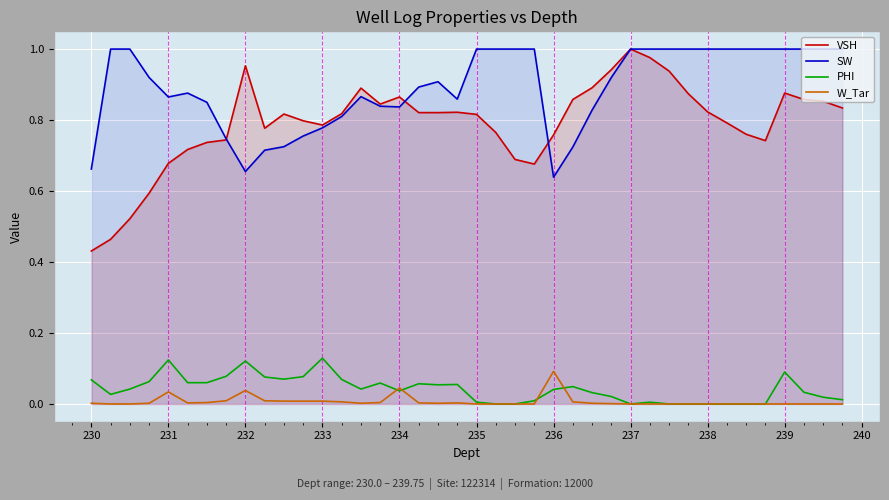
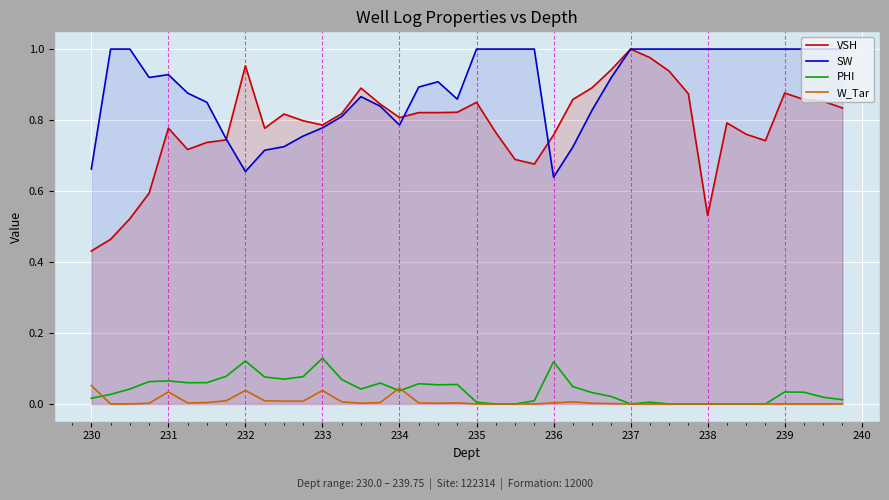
  {
    "VSH": {
      "230": 0.43,
-     "231": 0.68,
+     "231": 0.78,
      "232": 0.95,
      "233": 0.79,
-     "234": 0.87,
-     "235": 0.82,
+     "234": 0.81,
+     "235": 0.85,
      "236": 0.76,
-     "238": 0.82,
+     "238": 0.53,
      "239": 0.88
    },
    "SW": {
      "230": 0.66,
-     "231": 0.87,
+     "231": 0.93,
      "232": 0.66,
      "233": 0.78,
-     "234": 0.84,
+     "234": 0.79,
      "235": 1.00,
      "236": 0.64,
      "238": 1.00,
      "239": 1.00
    },
    "PHI": {
-     "230": 0.07,
-     "231": 0.12,
+     "230": 0.02,
+     "231": 0.07,
      "232": 0.12,
      "233": 0.13,
      "234": 0.04,
-     "236": 0.04,
-     "239": 0.09
+     "236": 0.12,
+     "239": 0.03
    },
    "W_Tar": {
-     "230": 0.00,
+     "230": 0.05,
      "231": 0.03,
      "232": 0.04,
-     "233": 0.01,
+     "233": 0.04,
      "234": 0.05,
-     "236": 0.09,
+     "236": 0.00,
      "239": 0.00
    }
  }
